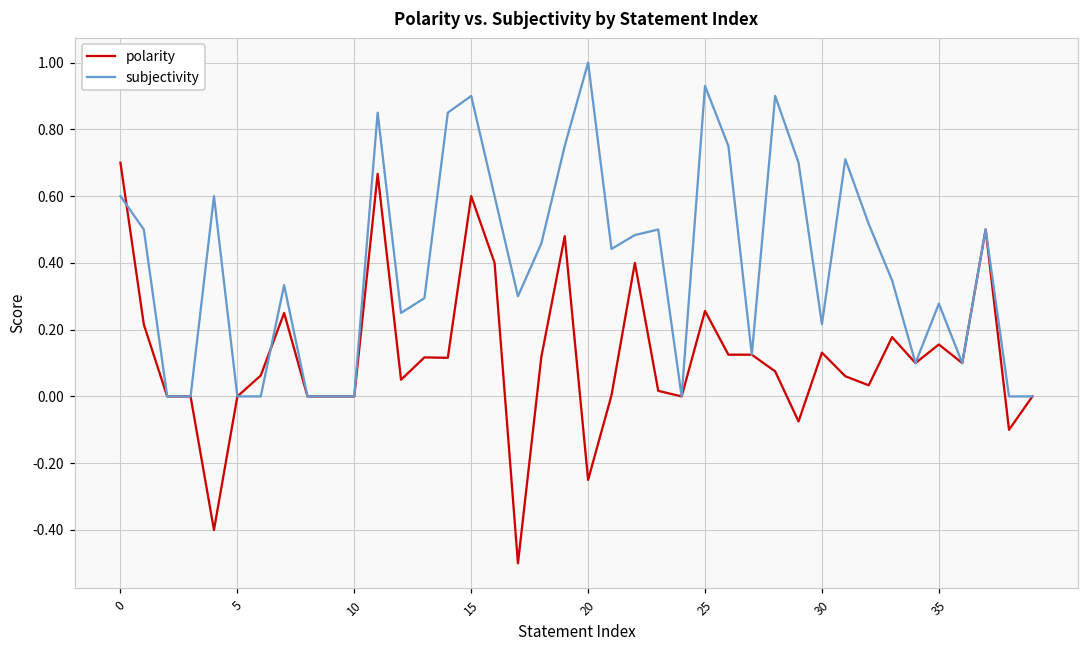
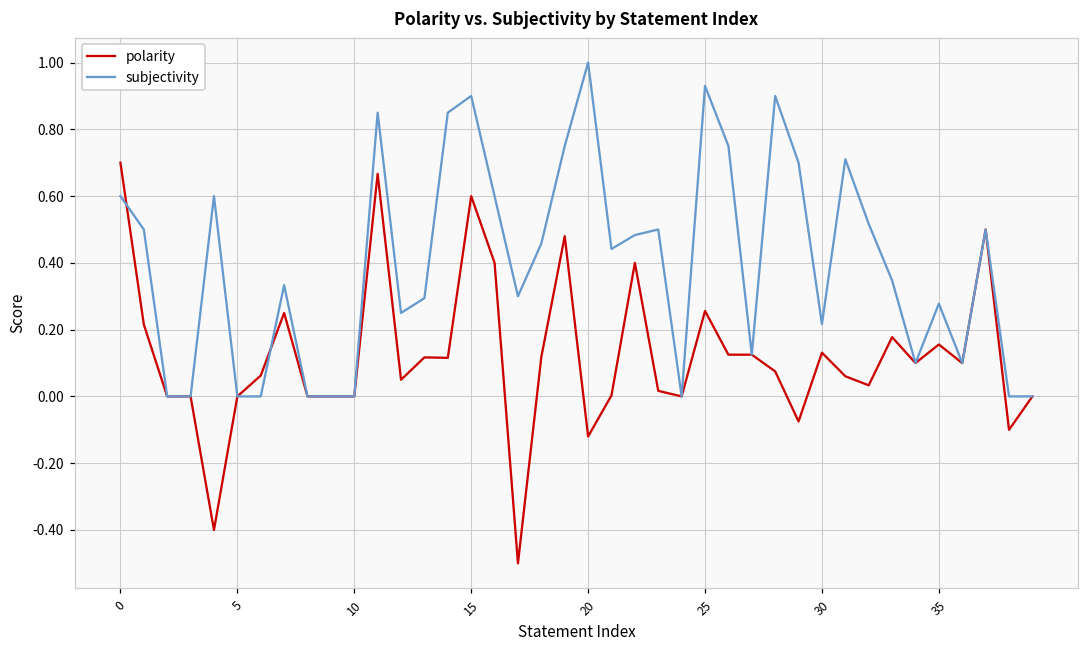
  {
    "polarity": {
      "0": 0.70,
      "15": 0.60,
-     "20": -0.25,
+     "20": -0.12,
      "25": 0.26,
      "30": 0.13,
      "35": 0.16
    },
    "subjectivity": {
      "0": 0.60,
      "15": 0.90,
      "20": 1.00,
      "25": 0.93,
      "30": 0.22,
      "35": 0.28
    }
  }
